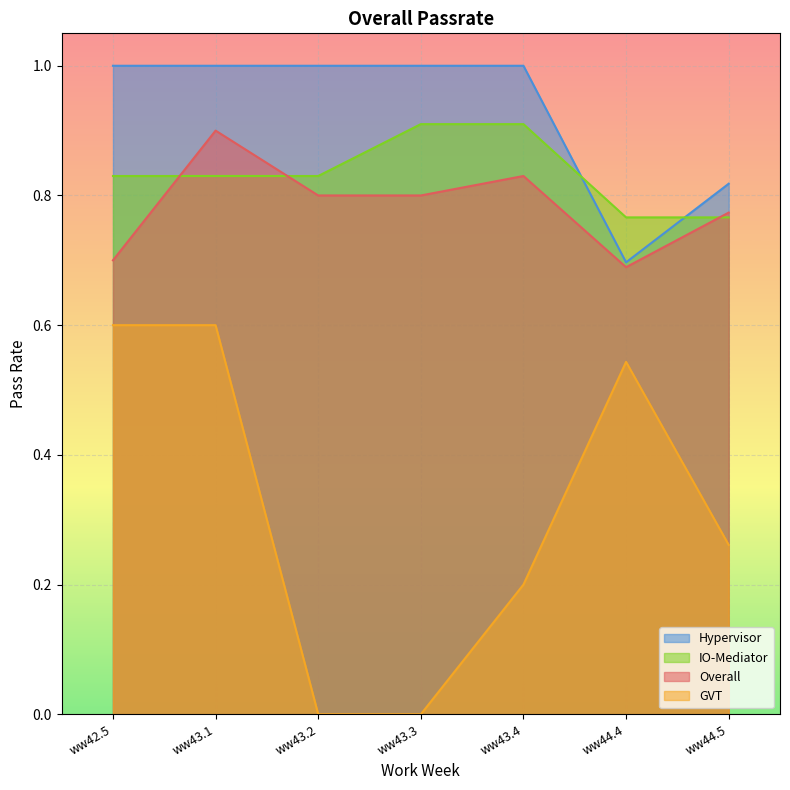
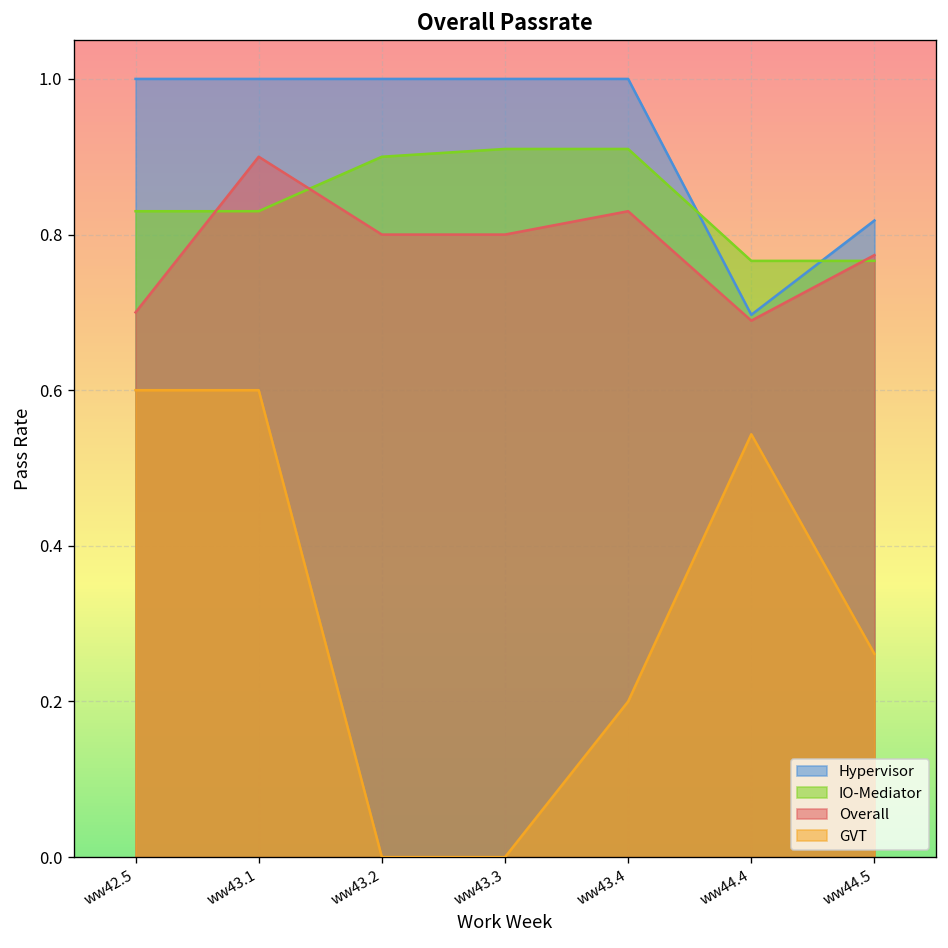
  {
    "Hypervisor": {
      "ww42.5": 1.00,
      "ww43.1": 1.00,
      "ww43.2": 1.00,
      "ww43.3": 1.00,
      "ww43.4": 1.00,
      "ww44.4": 0.70,
      "ww44.5": 0.82
    },
    "IO-Mediator": {
      "ww42.5": 0.83,
      "ww43.1": 0.83,
-     "ww43.2": 0.83,
+     "ww43.2": 0.90,
      "ww43.3": 0.91,
      "ww43.4": 0.91,
      "ww44.4": 0.77,
      "ww44.5": 0.77
    },
    "Overall": {
      "ww42.5": 0.70,
      "ww43.1": 0.90,
      "ww43.2": 0.80,
      "ww43.3": 0.80,
      "ww43.4": 0.83,
      "ww44.4": 0.69,
      "ww44.5": 0.77
    },
    "GVT": {
      "ww42.5": 0.60,
      "ww43.1": 0.60,
      "ww43.2": 0.00,
      "ww43.3": 0.00,
      "ww43.4": 0.20,
      "ww44.4": 0.54,
      "ww44.5": 0.26
    }
  }
